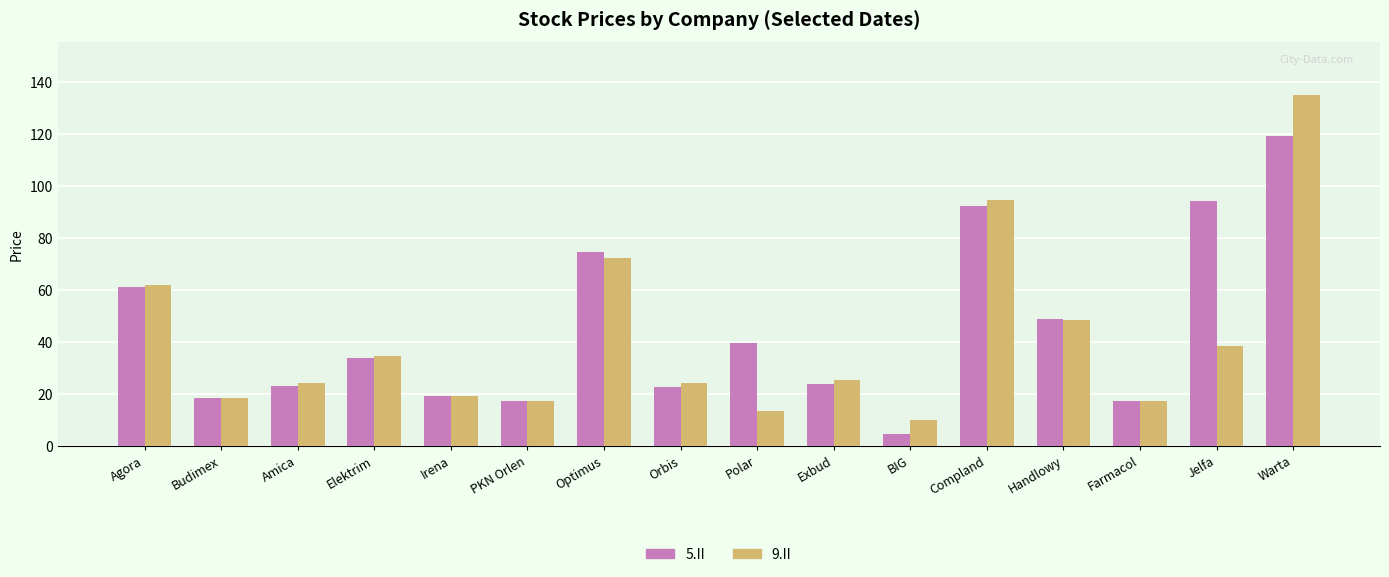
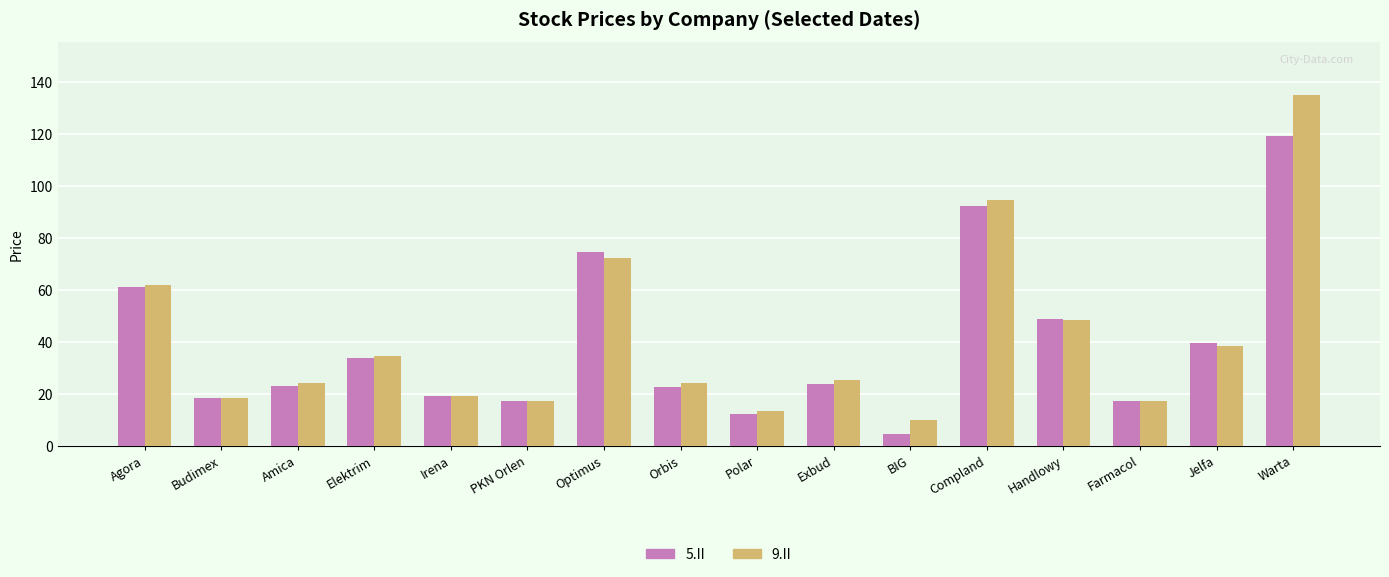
  {
    "5.II": {
      "Agora": 61,
      "Budimex": 19,
      "Amica": 23,
      "Elektrim": 34,
      "Irena": 19,
      "PKN Orlen": 18,
      "Optimus": 75,
      "Orbis": 23,
-     "Polar": 40,
+     "Polar": 12,
      "Exbud": 24,
      "BIG": 5,
      "Compland": 93,
      "Handlowy": 49,
      "Farmacol": 18,
-     "Jelfa": 94,
+     "Jelfa": 40,
      "Warta": 119
    },
    "9.II": {
      "Agora": 62,
      "Budimex": 18,
      "Amica": 24,
      "Elektrim": 35,
      "Irena": 19,
      "PKN Orlen": 17,
      "Optimus": 72,
      "Orbis": 24,
      "Polar": 14,
      "Exbud": 25,
      "BIG": 10,
      "Compland": 95,
      "Handlowy": 49,
      "Farmacol": 18,
      "Jelfa": 39,
      "Warta": 135
    }
  }
